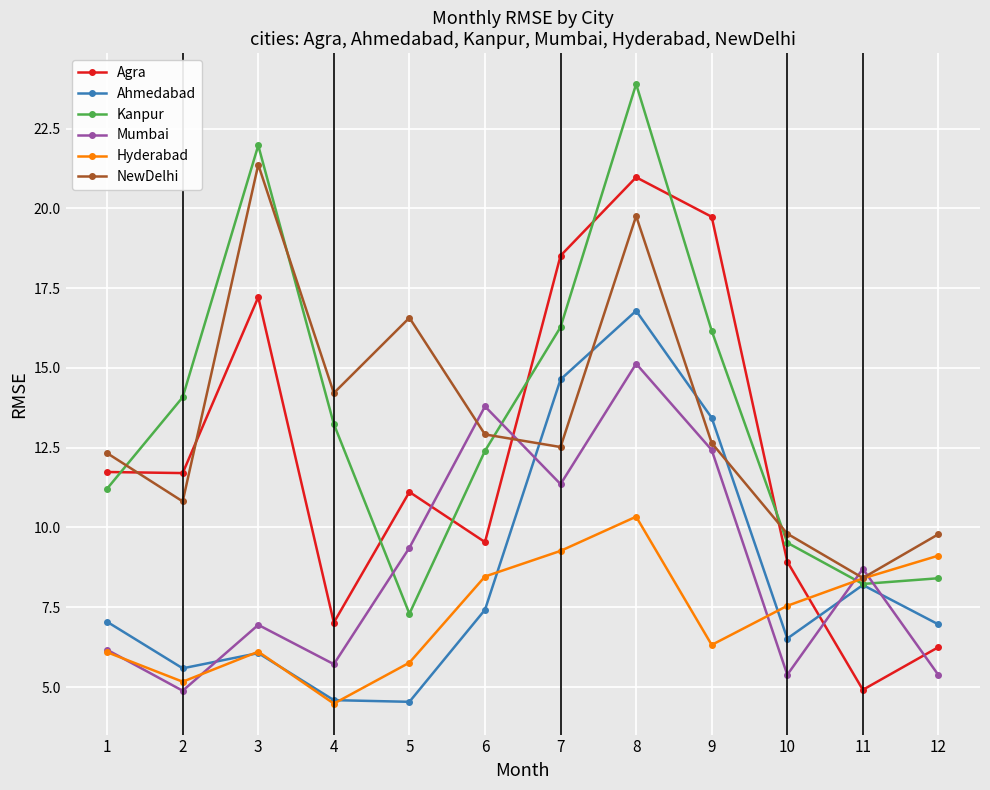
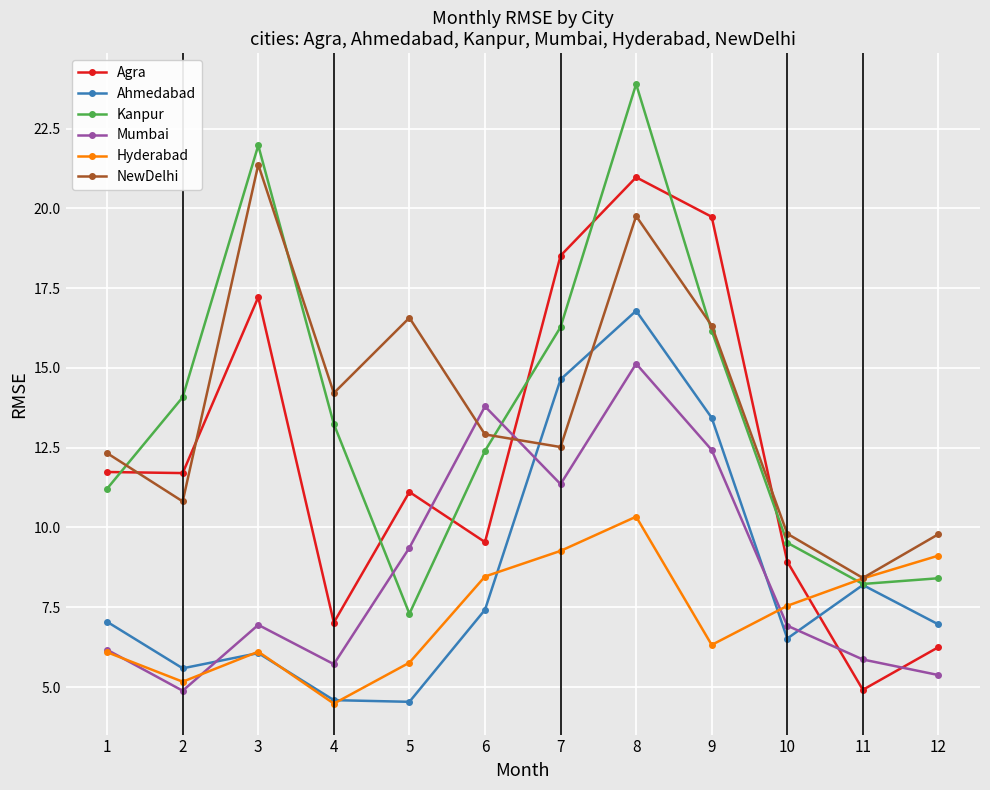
  {
    "Agra": {
      "1": 11.7,
      "2": 11.7,
      "3": 17.2,
      "4": 7.0,
      "5": 11.1,
      "6": 9.5,
      "7": 18.5,
      "8": 21.0,
      "9": 19.7,
      "10": 8.9,
      "11": 4.9,
      "12": 6.2
    },
    "Ahmedabad": {
      "1": 7.0,
      "2": 5.6,
      "4": 4.6,
      "5": 4.5,
      "6": 7.4,
      "7": 14.6,
      "8": 16.8,
      "9": 13.4,
      "10": 6.5,
      "12": 7.0
    },
    "Kanpur": {
      "1": 11.2,
      "2": 14.1,
      "3": 22.0,
      "4": 13.2,
      "5": 7.3,
      "6": 12.4,
      "7": 16.3,
      "8": 23.9,
      "9": 16.2,
      "10": 9.5,
      "12": 8.4
    },
    "Mumbai": {
      "2": 4.9,
      "3": 6.9,
      "4": 5.7,
      "5": 9.4,
      "6": 13.8,
      "7": 11.4,
      "8": 15.1,
      "9": 12.4,
-     "10": 5.4,
-     "11": 8.7,
+     "10": 6.9,
+     "11": 5.9,
      "12": 5.4
    },
    "Hyderabad": {
      "2": 5.2,
      "4": 4.5,
      "5": 5.8,
      "6": 8.5,
      "7": 9.3,
      "8": 10.3,
      "9": 6.3,
      "10": 7.5,
      "12": 9.1
    },
    "NewDelhi": {
      "1": 12.3,
      "2": 10.8,
      "3": 21.4,
      "4": 14.2,
      "5": 16.6,
      "6": 12.9,
      "7": 12.5,
      "8": 19.8,
-     "9": 12.6,
+     "9": 16.3,
      "10": 9.8,
      "12": 9.8
    }
  }
